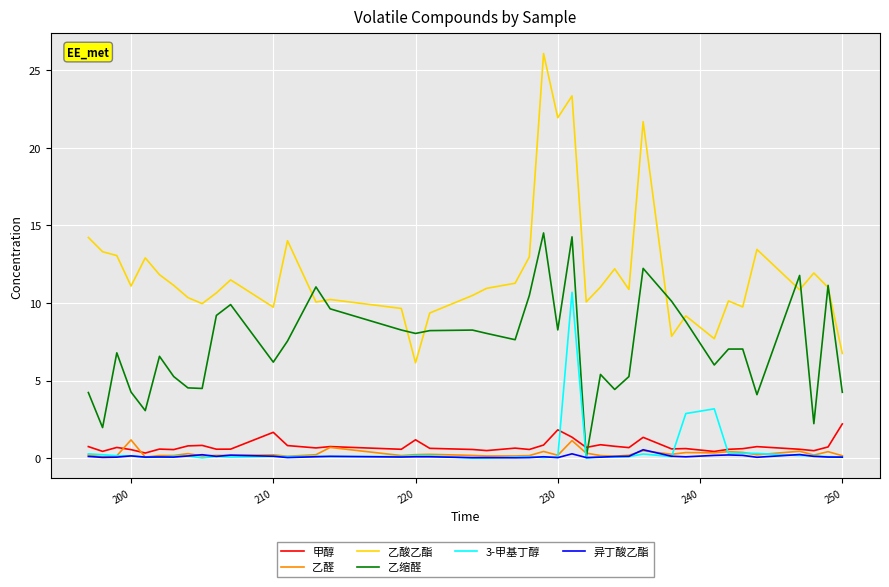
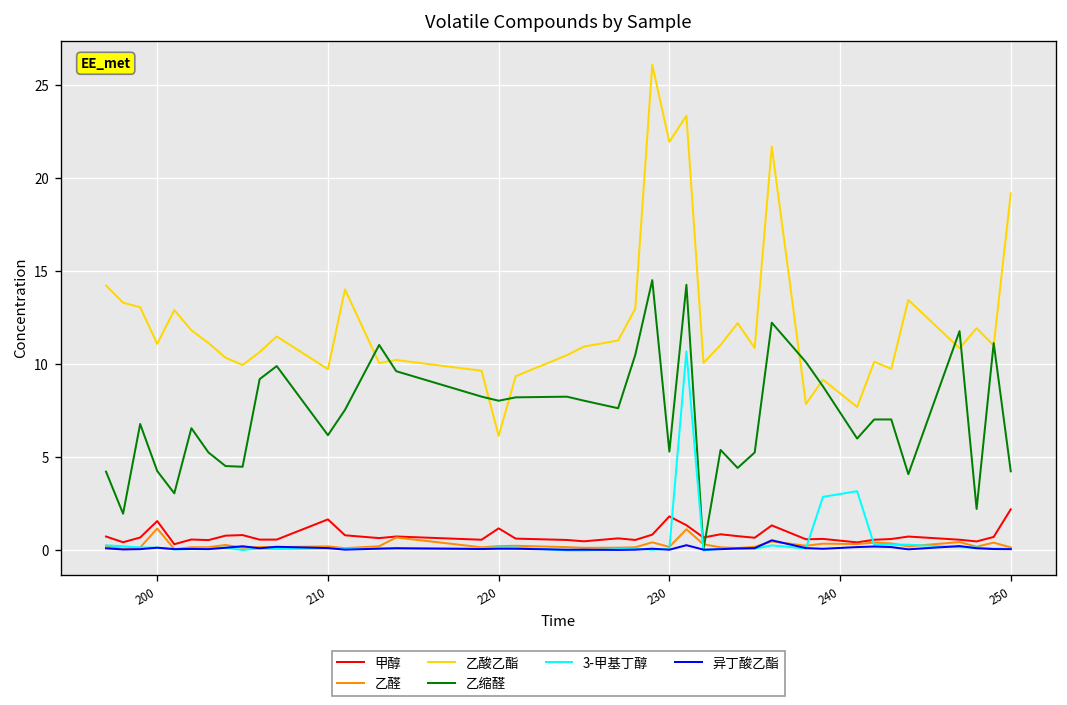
  {
    "甲醇": {
-     "200": 0.6,
+     "200": 1.6,
      "210": 1.7,
      "220": 1.2,
      "230": 1.8,
      "250": 2.2
    },
    "乙醛": {
      "200": 1.2
    },
    "乙酸乙酯": {
      "200": 11.1,
      "210": 9.7,
      "220": 6.1,
      "230": 21.9,
-     "250": 6.7
+     "250": 19.2
    },
    "乙缩醛": {
      "200": 4.3,
      "210": 6.2,
      "220": 8.0,
-     "230": 8.3,
+     "230": 5.3,
      "250": 4.2
    }
  }
